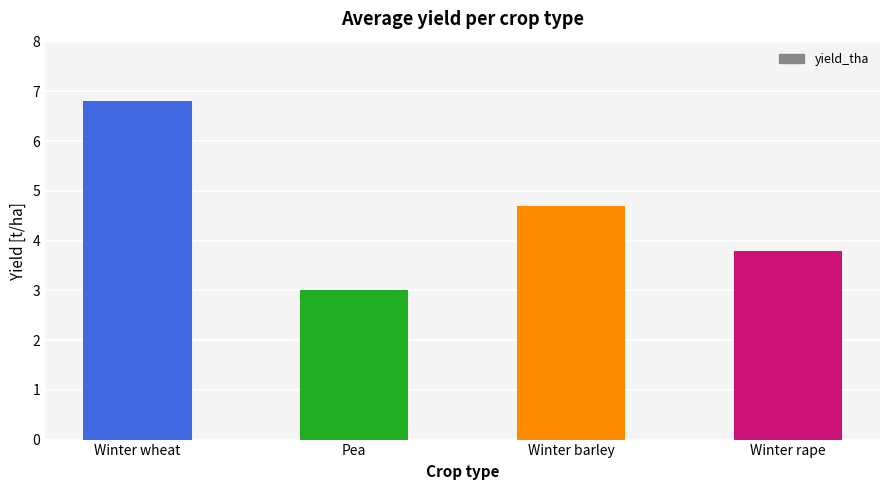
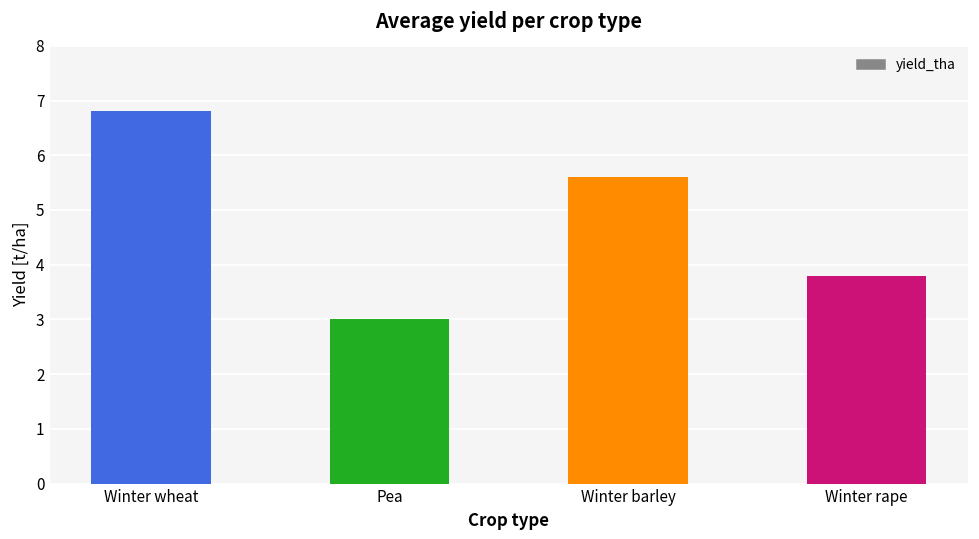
  {
    "Winter wheat": 6.8,
    "Pea": 3.0,
-   "Winter barley": 4.7,
+   "Winter barley": 5.6,
    "Winter rape": 3.8
  }
